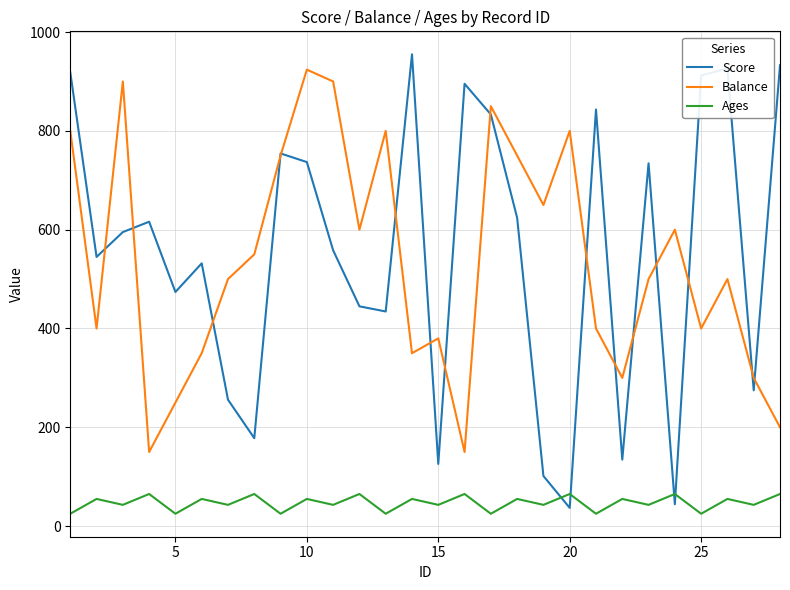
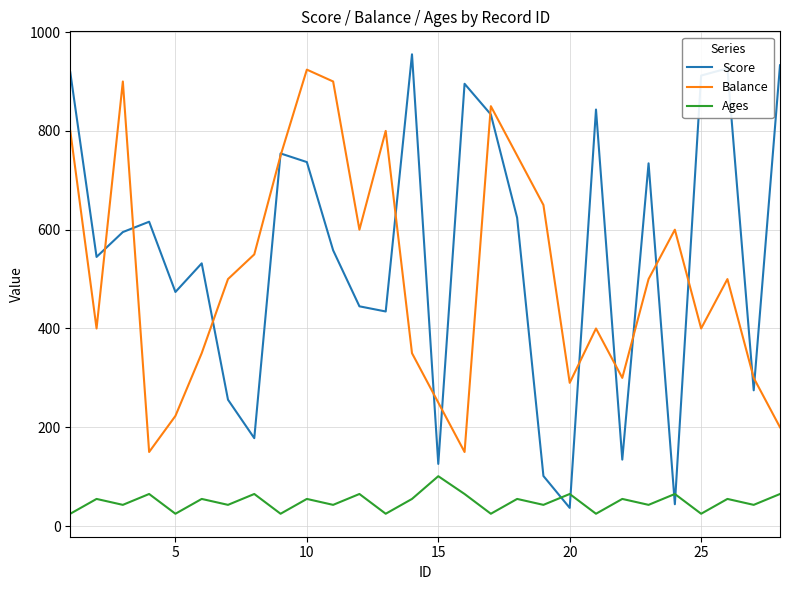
  {
    "Score": {
      "5": 470,
      "10": 740,
      "15": 130,
      "20": 40
    },
    "Balance": {
-     "5": 250,
+     "5": 220,
      "10": 920,
-     "15": 380,
-     "20": 800,
+     "15": 250,
+     "20": 290,
      "25": 400
    },
    "Ages": {
      "5": 30,
      "10": 60,
-     "15": 40,
+     "15": 100,
      "20": 70,
      "25": 30
    }
  }
